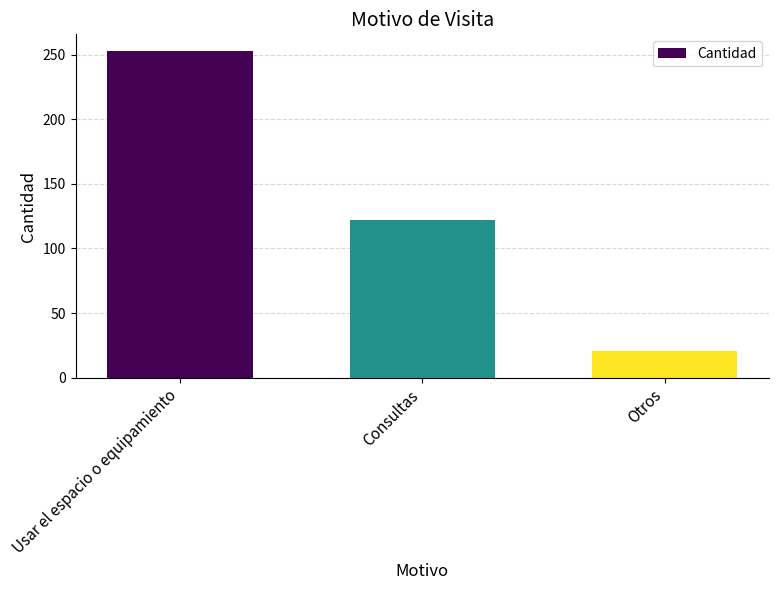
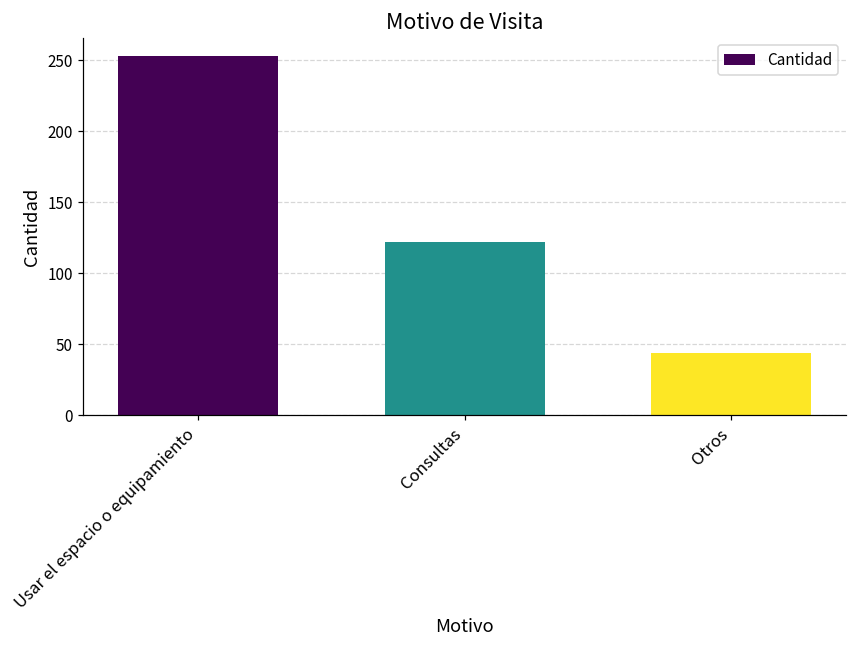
  {
    "Usar el espacio o equipamiento": 253,
    "Consultas": 122,
-   "Otros": 21
+   "Otros": 44
  }
